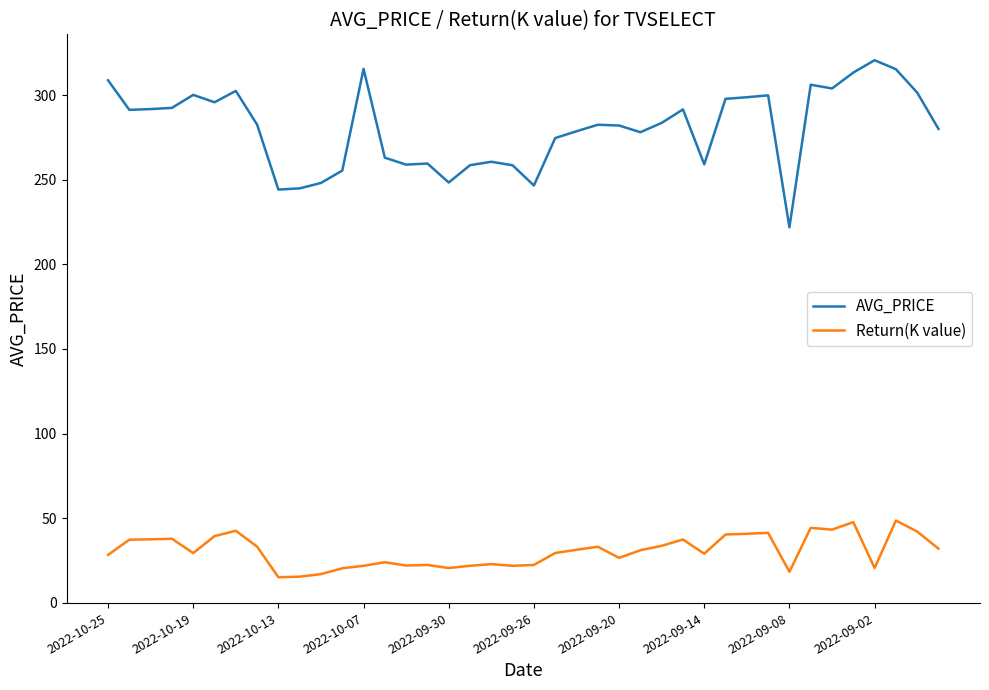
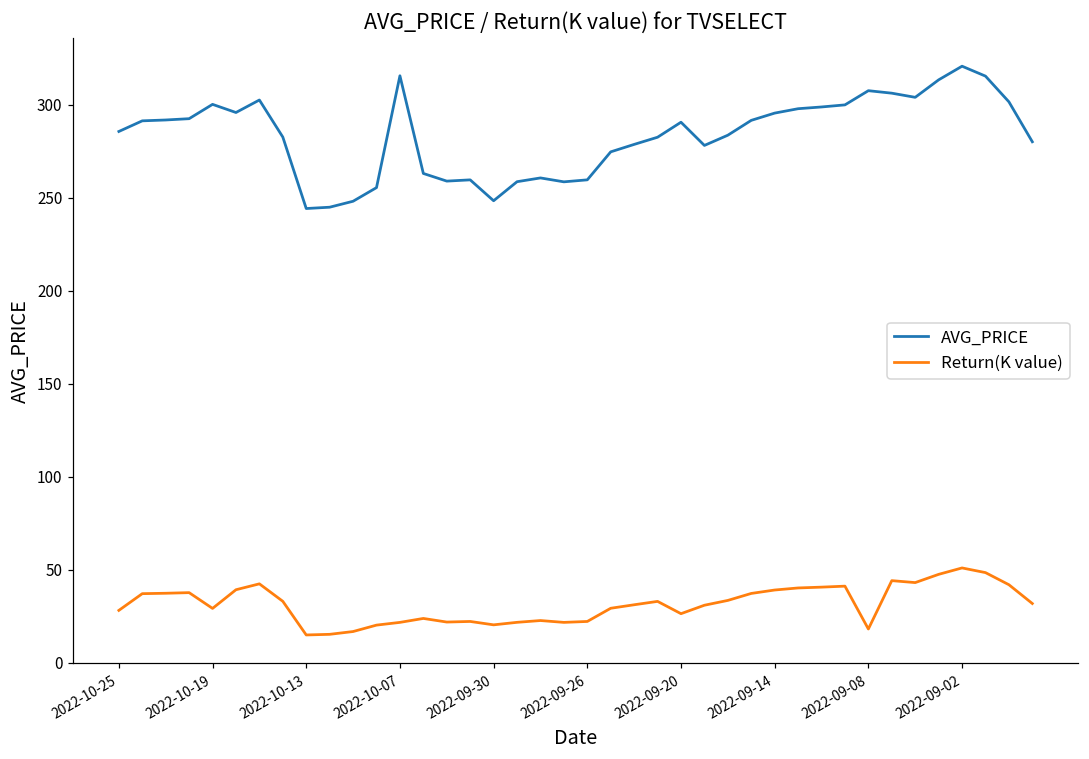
  {
    "AVG_PRICE": {
-     "2022-10-25": 309,
+     "2022-10-25": 286,
      "2022-10-19": 300,
      "2022-10-13": 244,
      "2022-10-07": 316,
      "2022-09-30": 248,
-     "2022-09-26": 247,
-     "2022-09-20": 282,
-     "2022-09-14": 259,
-     "2022-09-08": 222,
+     "2022-09-26": 260,
+     "2022-09-20": 291,
+     "2022-09-14": 296,
+     "2022-09-08": 308,
      "2022-09-02": 321
    },
    "Return(K value)": {
      "2022-10-25": 28,
      "2022-10-19": 29,
      "2022-10-13": 15,
      "2022-10-07": 22,
      "2022-09-30": 20,
      "2022-09-26": 22,
      "2022-09-20": 26,
-     "2022-09-14": 29,
+     "2022-09-14": 39,
      "2022-09-08": 18,
-     "2022-09-02": 20
+     "2022-09-02": 51
    }
  }
